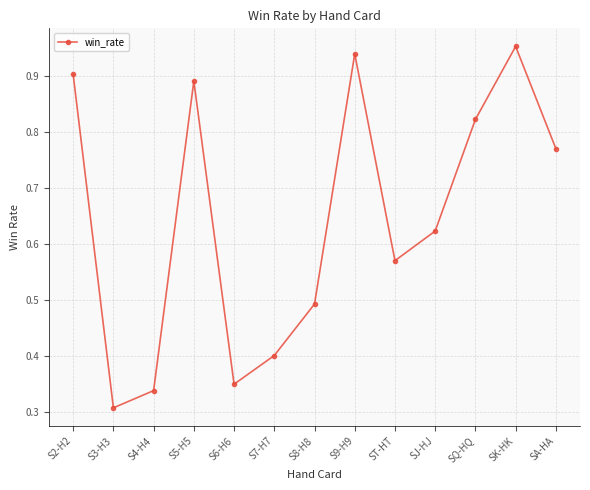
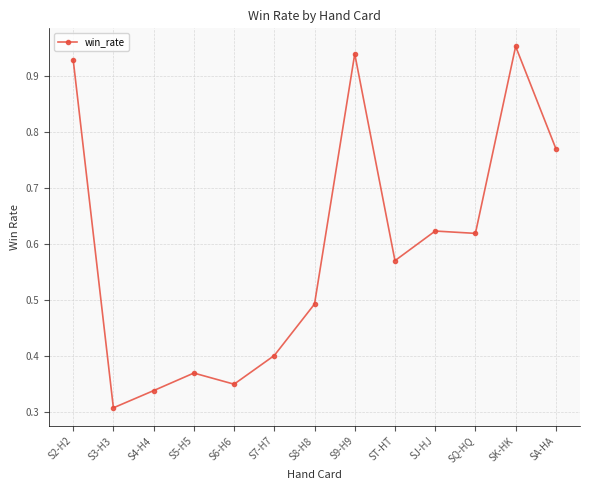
  {
-   "S2-H2": 0.90,
+   "S2-H2": 0.93,
    "S3-H3": 0.31,
    "S4-H4": 0.34,
-   "S5-H5": 0.89,
+   "S5-H5": 0.37,
    "S6-H6": 0.35,
    "S7-H7": 0.40,
    "S8-H8": 0.49,
    "S9-H9": 0.94,
    "ST-HT": 0.57,
    "SJ-HJ": 0.62,
-   "SQ-HQ": 0.82,
+   "SQ-HQ": 0.62,
    "SK-HK": 0.95,
    "SA-HA": 0.77
  }
